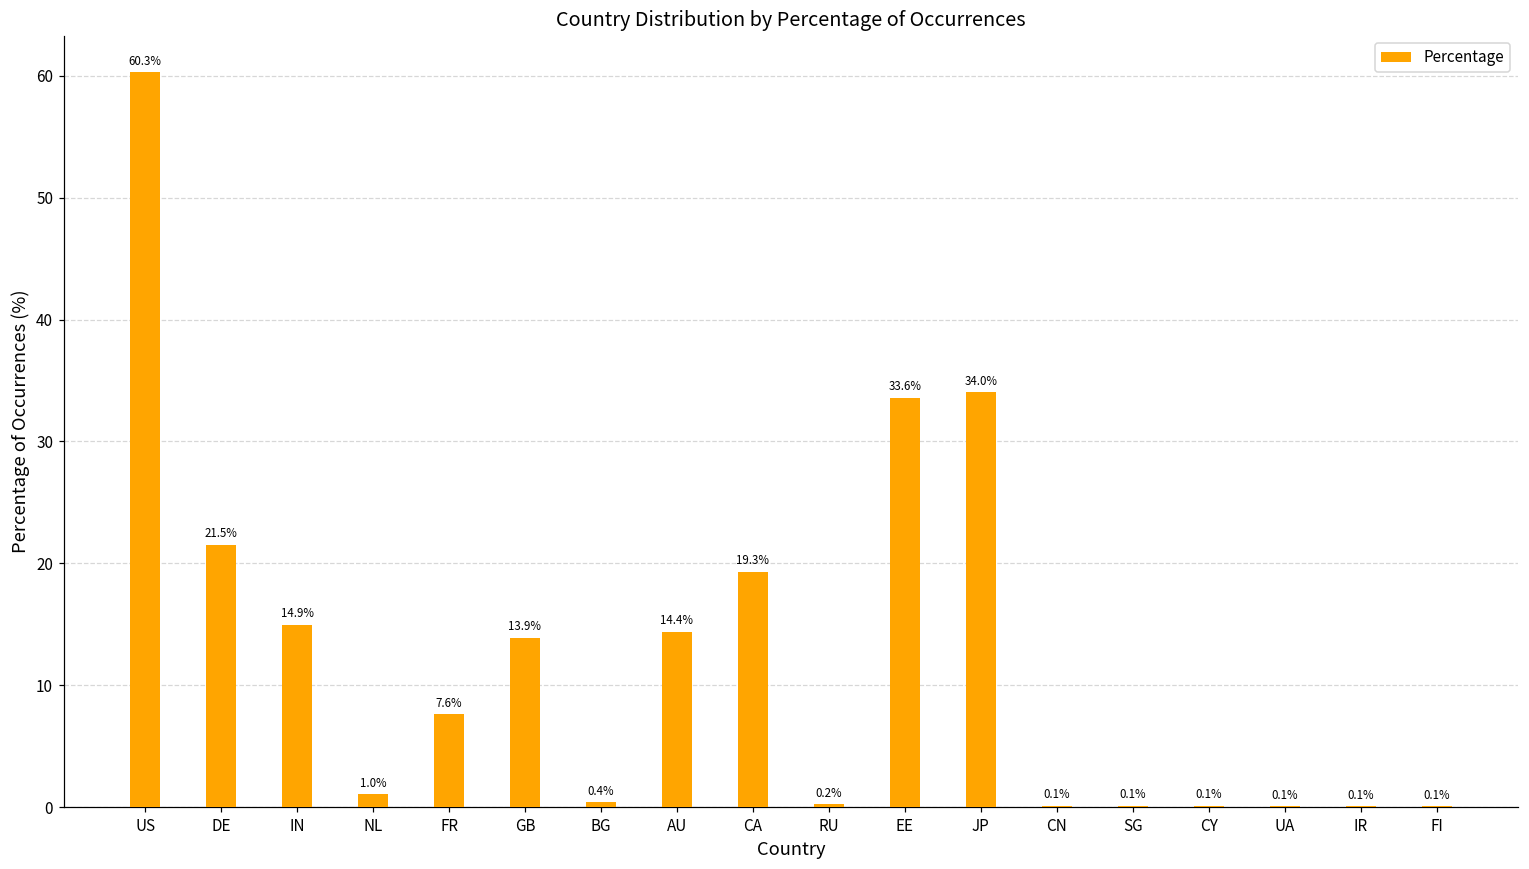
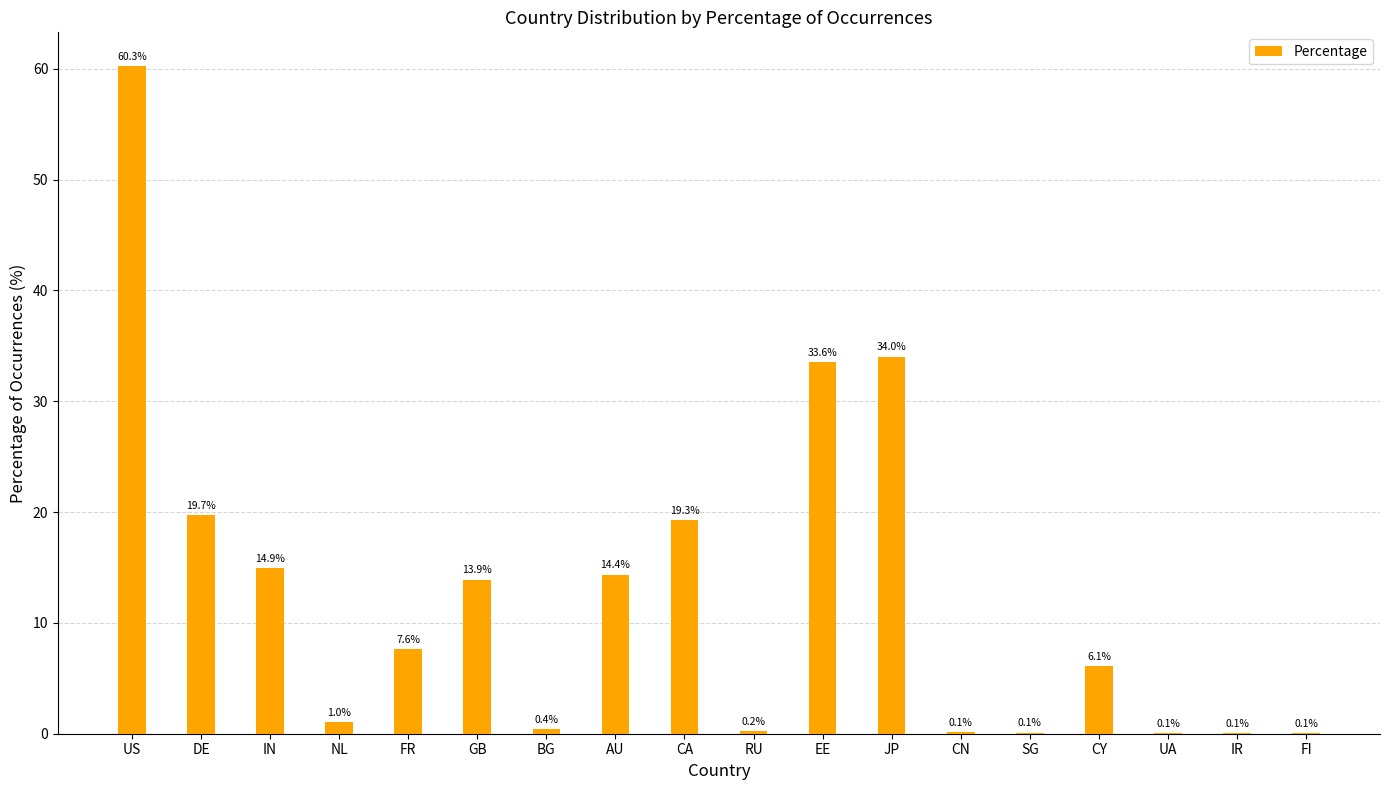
  {
    "US": "60.3%",
-   "DE": "21.5%",
+   "DE": "19.7%",
    "IN": "14.9%",
    "NL": "1.0%",
    "FR": "7.6%",
    "GB": "13.9%",
    "BG": "0.4%",
    "AU": "14.4%",
    "CA": "19.3%",
    "RU": "0.2%",
    "EE": "33.6%",
    "JP": "34.0%",
    "CN": "0.1%",
    "SG": "0.1%",
-   "CY": "0.1%",
+   "CY": "6.1%",
    "UA": "0.1%",
    "IR": "0.1%",
    "FI": "0.1%"
  }
